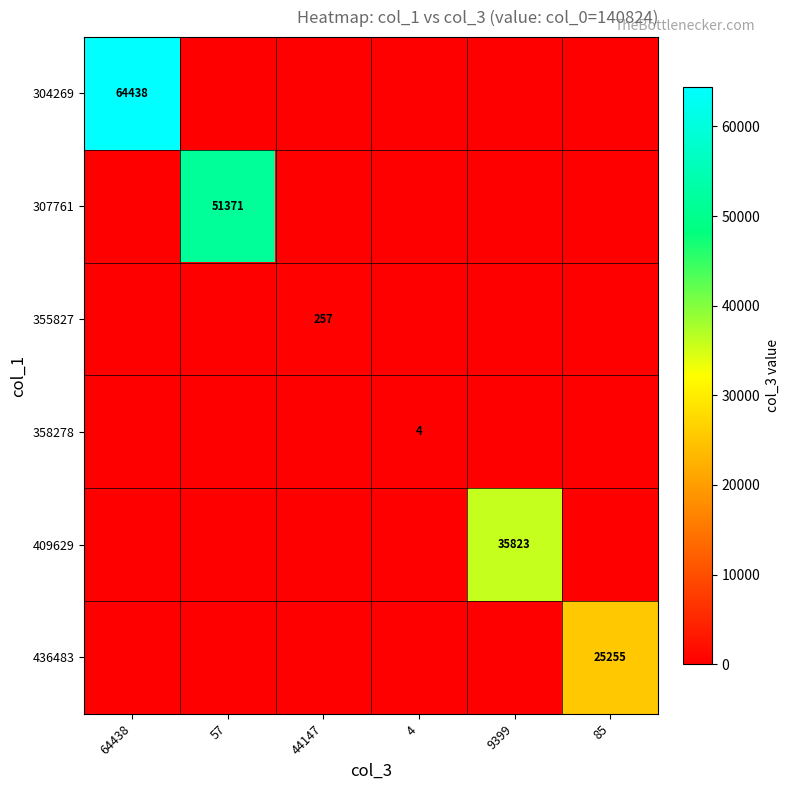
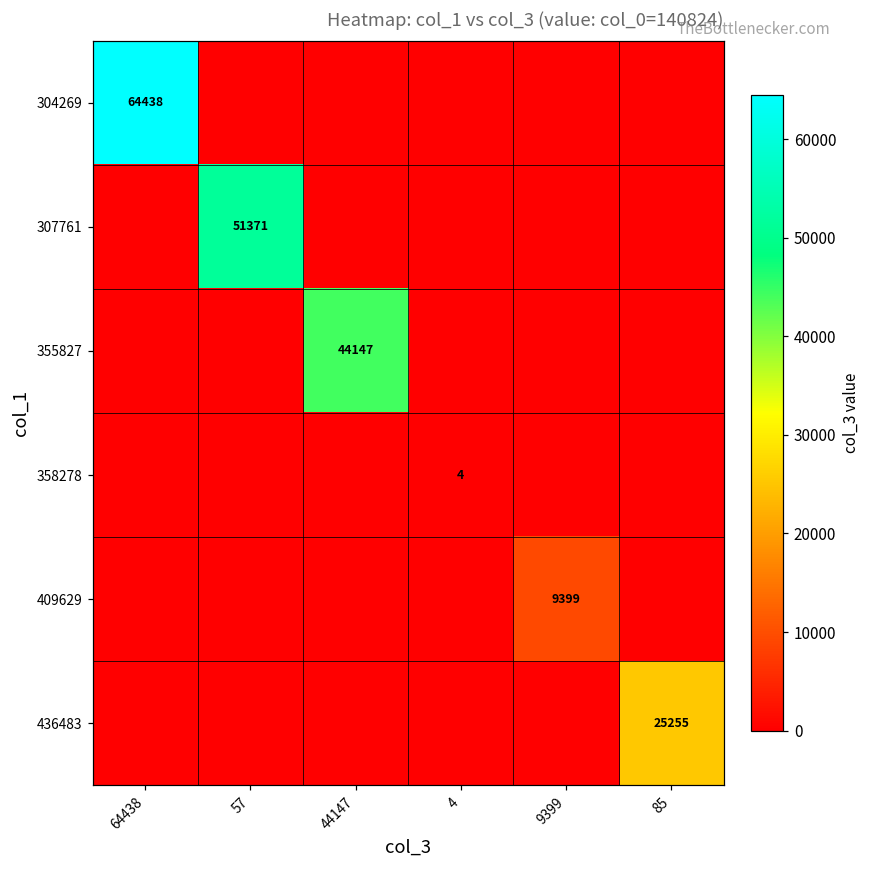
  {
    "304269": {
      "64438": 64438
    },
    "307761": {
      "57": 51371
    },
    "355827": {
-     "44147": 257
+     "44147": 44147
    },
    "358278": {
      "4": 4
    },
    "409629": {
-     "9399": 35823
+     "9399": 9399
    },
    "436483": {
      "85": 25255
    }
  }
